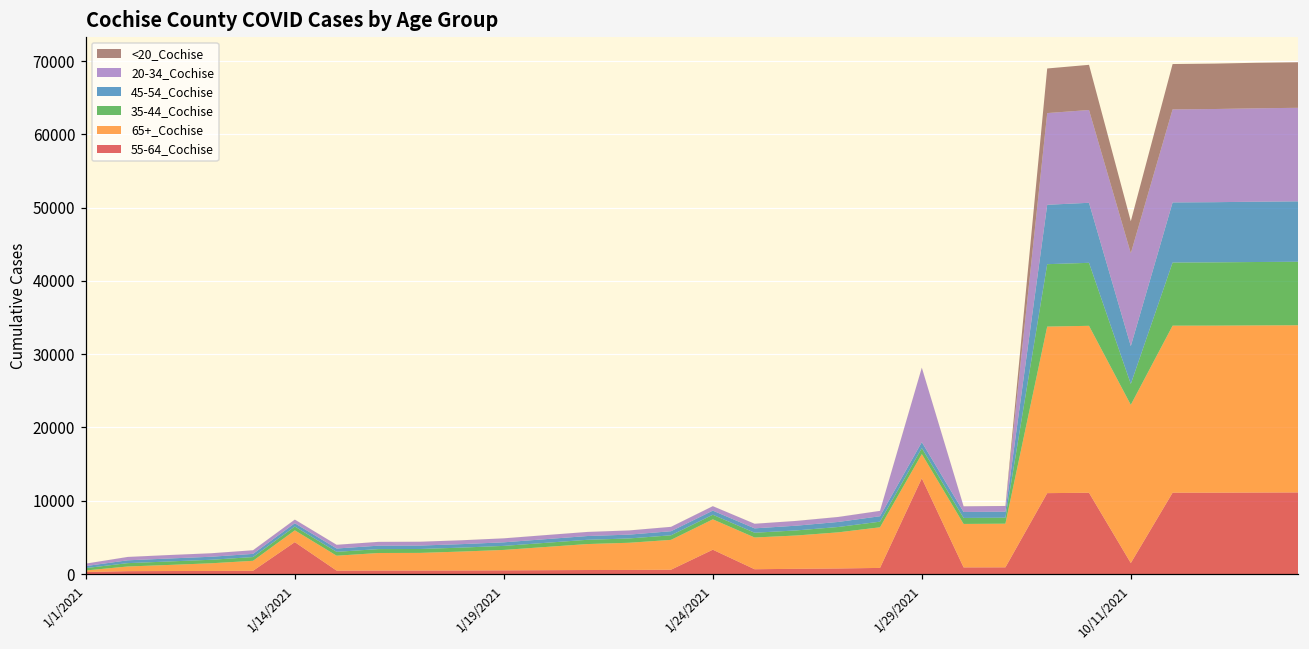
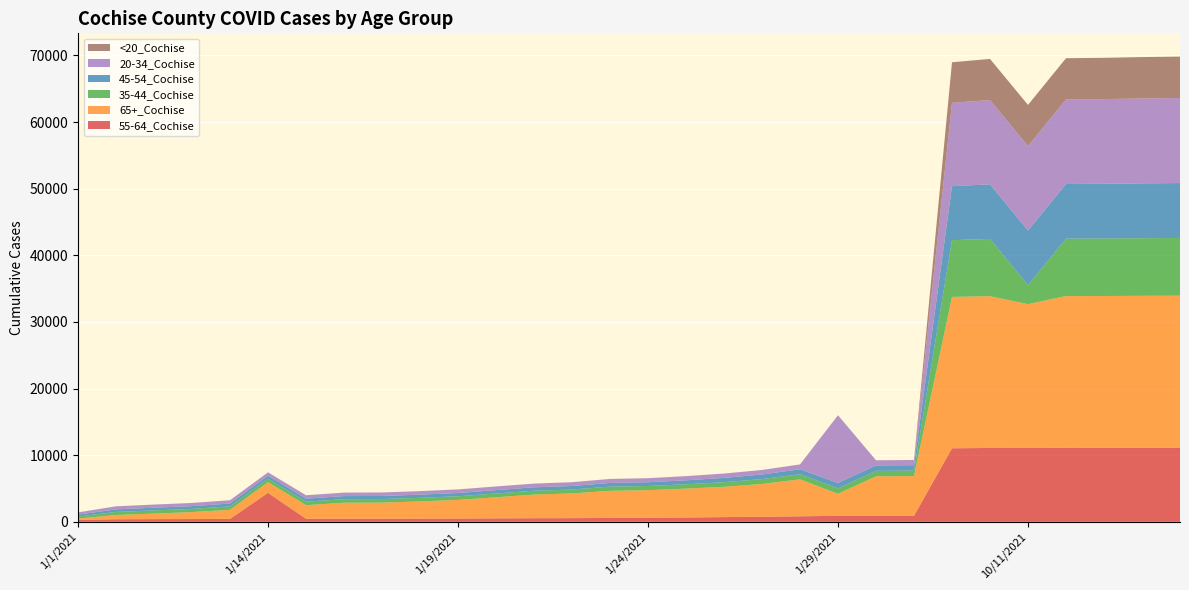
  {
    "55-64_Cochise": {
      "1/14/2021": 4000,
      "1/19/2021": 1000,
-     "1/24/2021": 3000,
-     "1/29/2021": 13000,
-     "10/11/2021": 2000
+     "1/24/2021": 1000,
+     "1/29/2021": 1000,
+     "10/11/2021": 11000
    },
    "65+_Cochise": {
      "1/14/2021": 2000,
      "1/19/2021": 3000,
      "1/24/2021": 4000,
      "1/29/2021": 3000,
      "10/11/2021": 22000
    },
    "35-44_Cochise": {
      "1/14/2021": 1000,
      "1/19/2021": 1000,
      "1/24/2021": 1000,
      "1/29/2021": 1000,
      "10/11/2021": 3000
    },
    "45-54_Cochise": {
      "1/14/2021": 0,
      "1/19/2021": 0,
      "1/24/2021": 1000,
      "1/29/2021": 1000,
-     "10/11/2021": 5000
+     "10/11/2021": 8000
    },
    "20-34_Cochise": {
      "10/11/2021": 13000
    },
    "<20_Cochise": {
-     "10/11/2021": 4000
+     "10/11/2021": 6000
    }
  }
